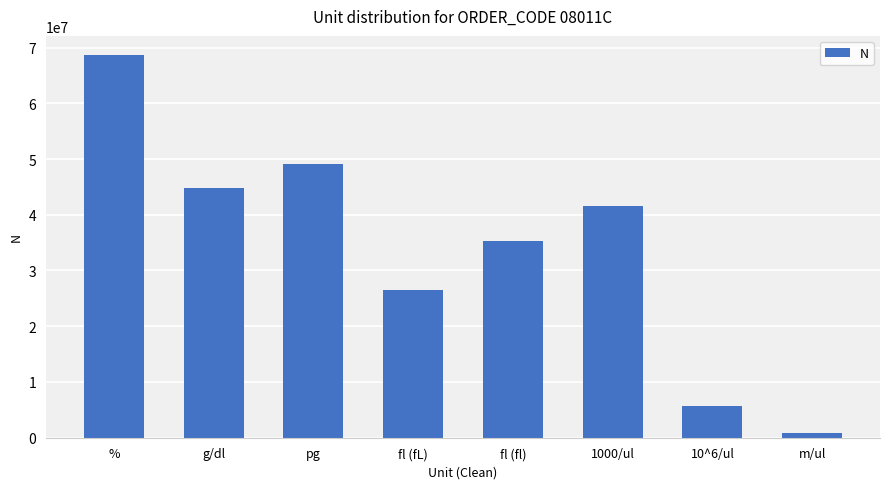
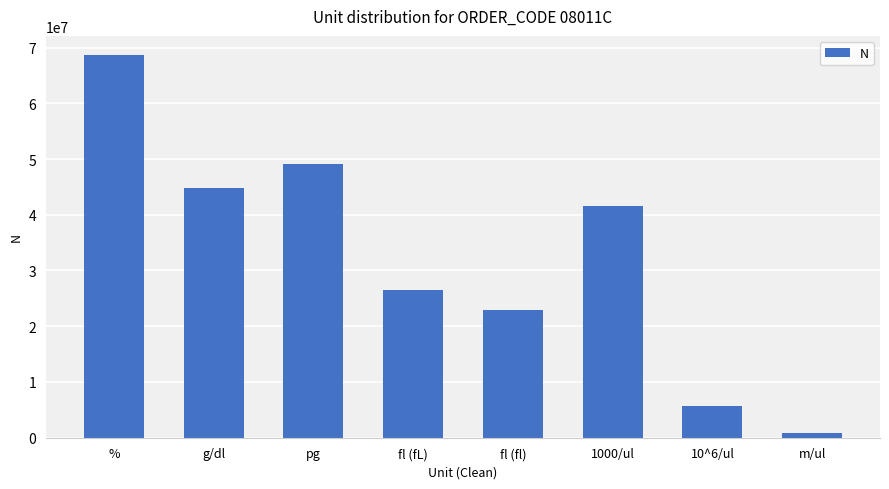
  {
    "%": 69000000,
    "g/dl": 45000000,
    "pg": 49000000,
    "fl (fL)": 27000000,
-   "fl (fl)": 35000000,
+   "fl (fl)": 23000000,
    "1000/ul": 42000000,
    "10^6/ul": 6000000,
    "m/ul": 1000000
  }
